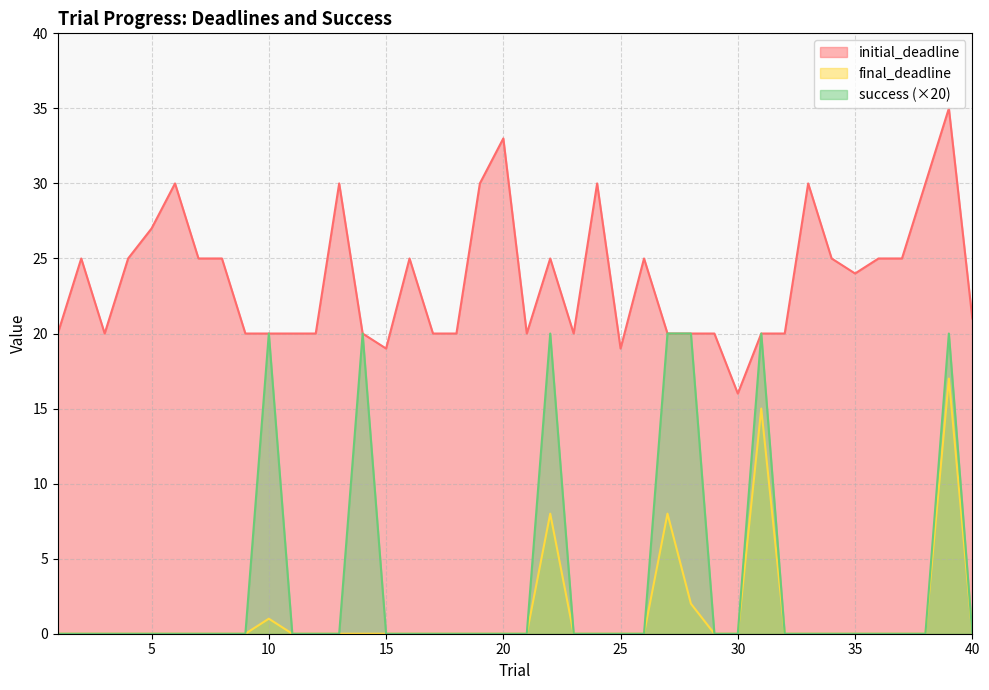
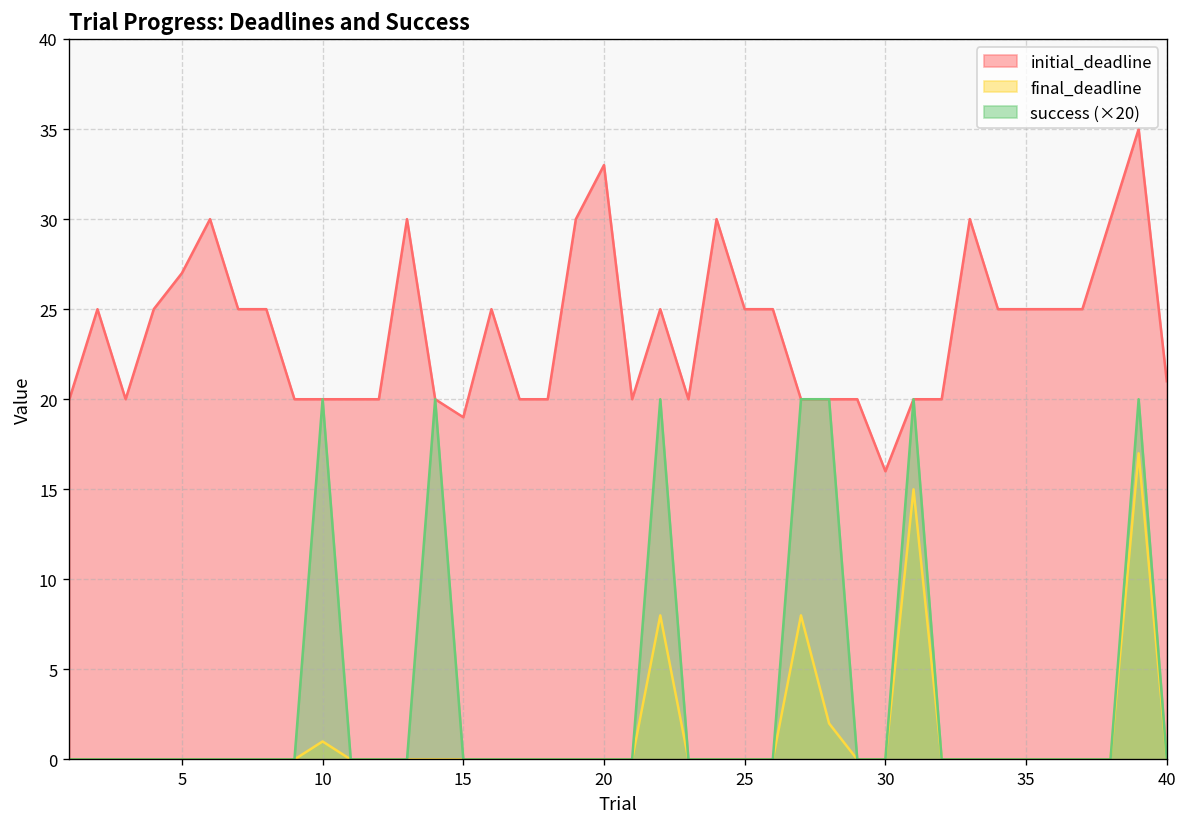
  {
    "initial_deadline": {
      "5": 27,
      "15": 19,
      "20": 33,
-     "25": 19,
+     "25": 25,
      "30": 16,
-     "35": 24,
+     "35": 25,
      "40": 21
    },
    "final_deadline": {
      "10": 1
    }
  }
